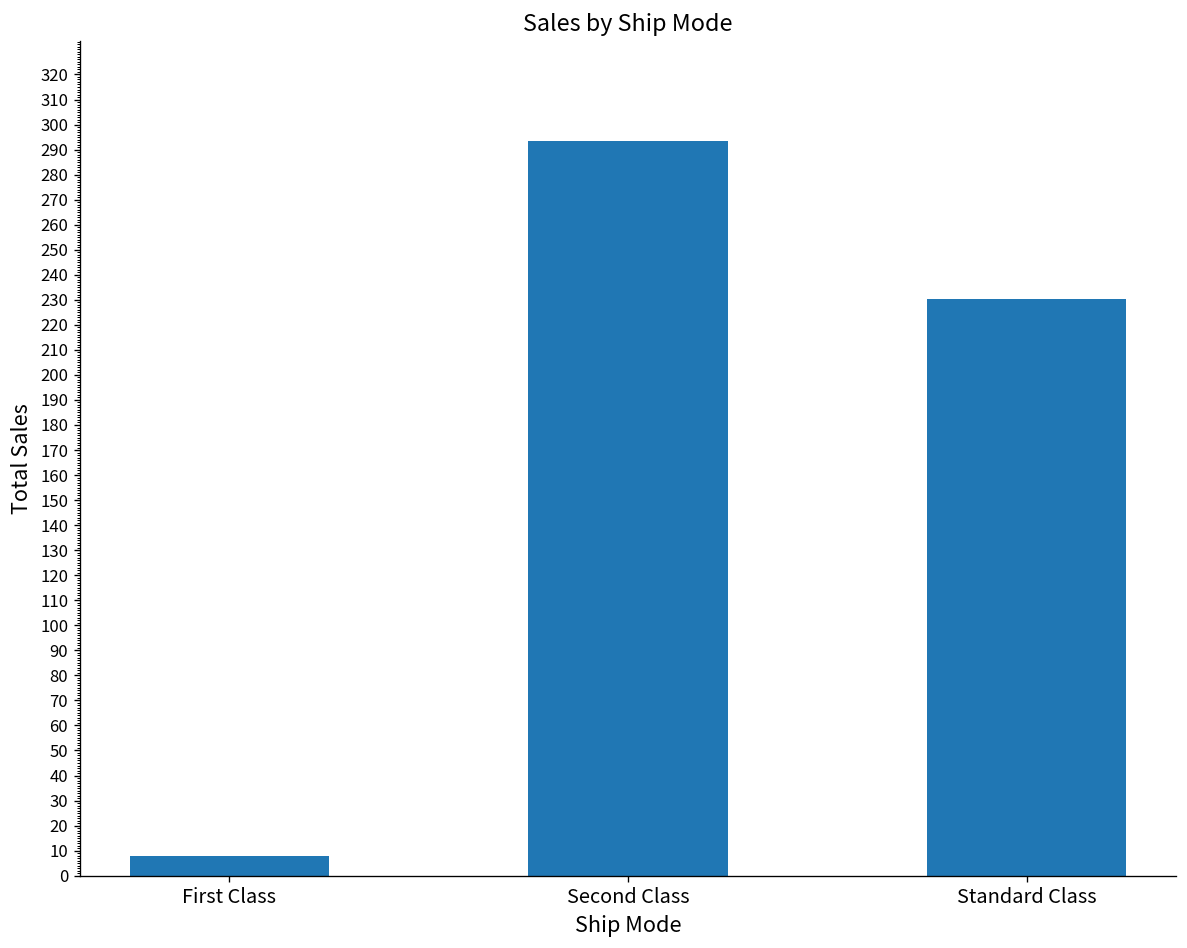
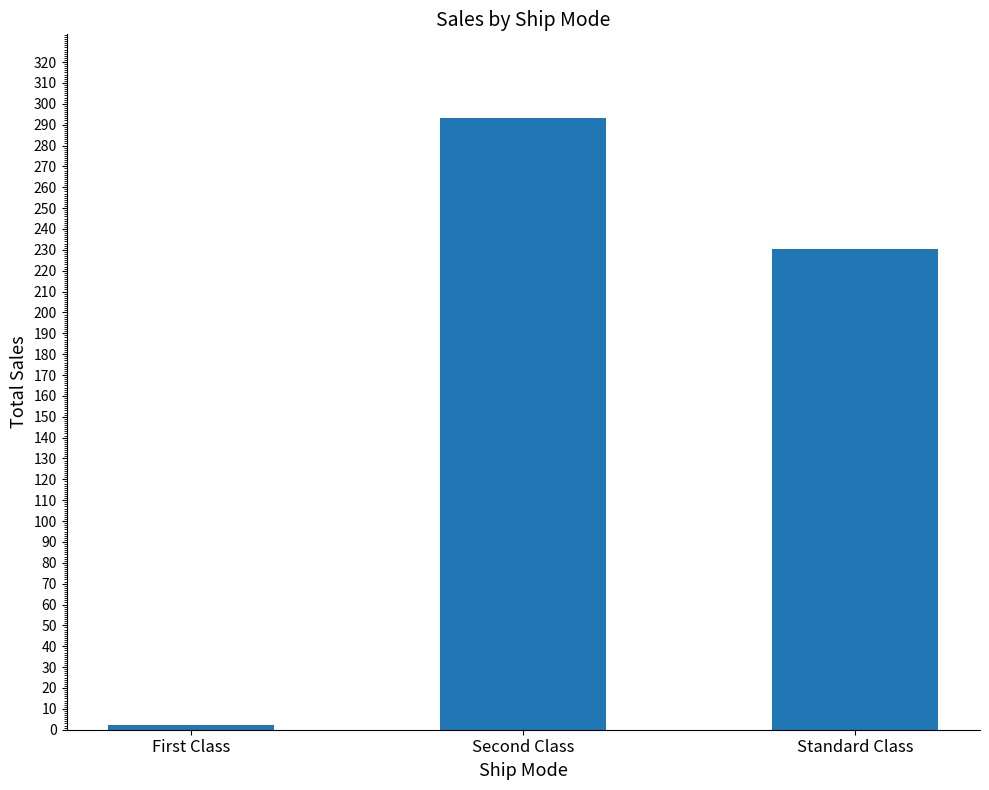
  {
-   "First Class": 8,
+   "First Class": 2,
    "Second Class": 293,
    "Standard Class": 230
  }
